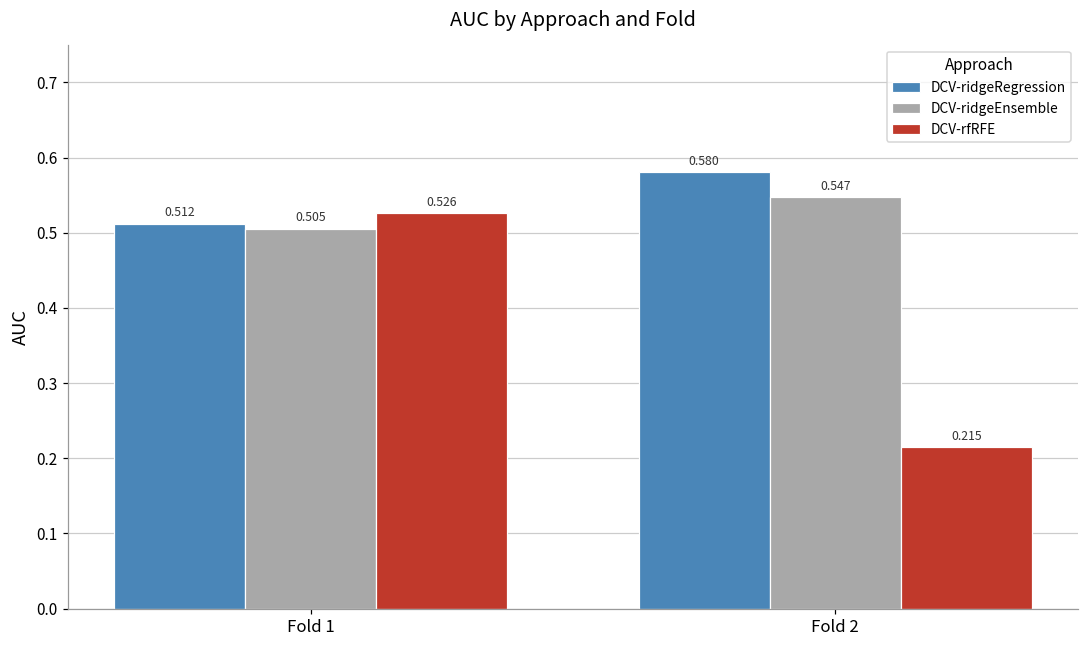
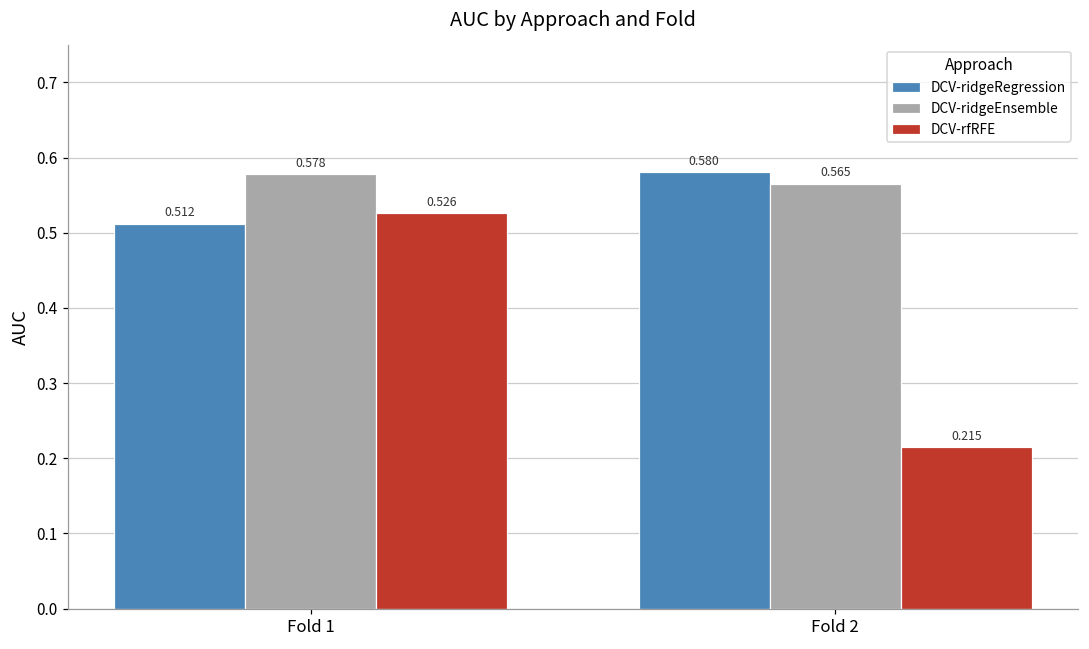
  {
    "DCV-ridgeRegression": {
      "Fold 1": 0.512,
      "Fold 2": 0.580
    },
    "DCV-ridgeEnsemble": {
-     "Fold 1": 0.505,
-     "Fold 2": 0.547
+     "Fold 1": 0.578,
+     "Fold 2": 0.565
    },
    "DCV-rfRFE": {
      "Fold 1": 0.526,
      "Fold 2": 0.215
    }
  }
